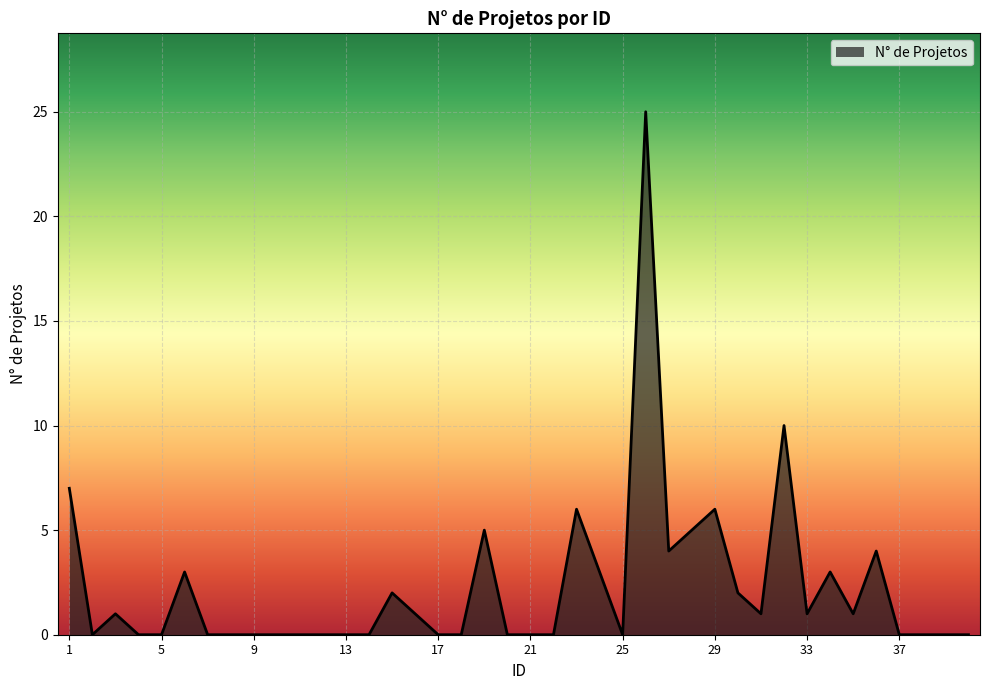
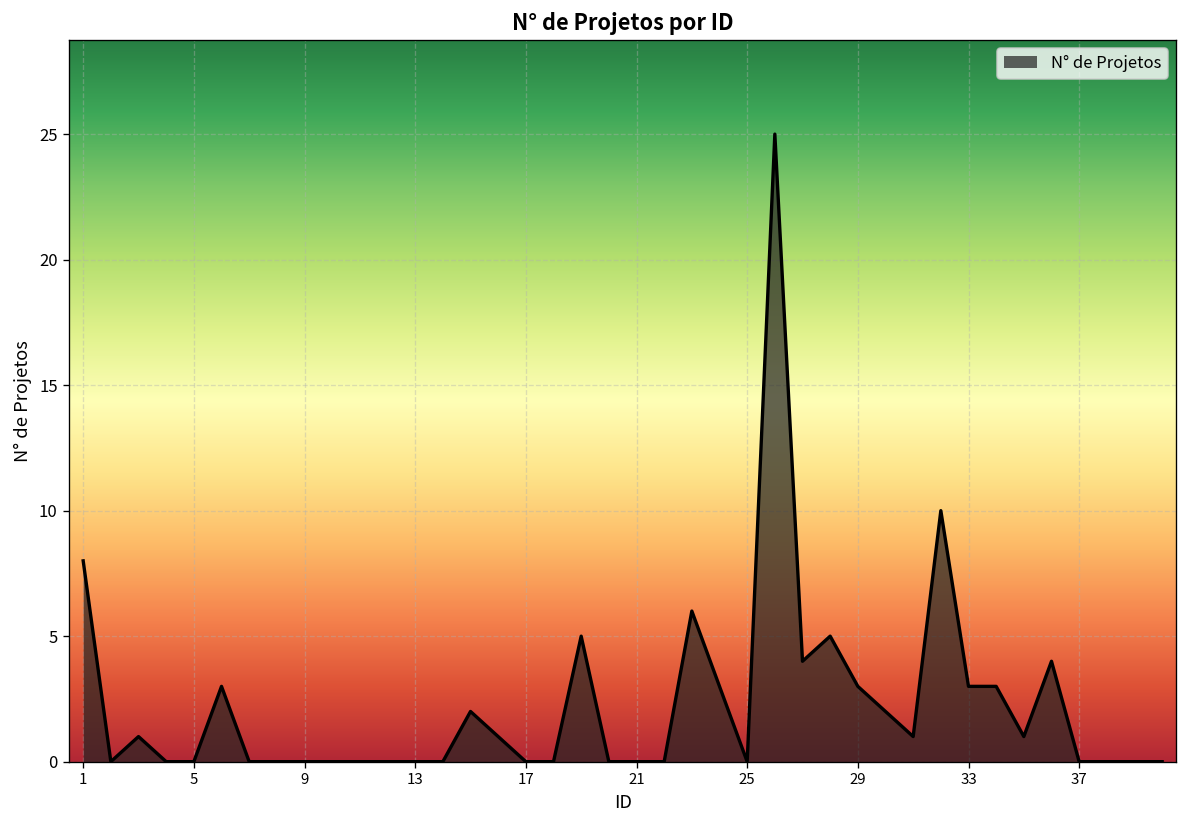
  {
-   "1": 7,
+   "1": 8,
    "5": 0,
    "9": 0,
    "13": 0,
    "17": 0,
    "21": 0,
    "25": 0,
-   "29": 6,
-   "33": 1,
+   "29": 3,
+   "33": 3,
    "37": 0
  }
